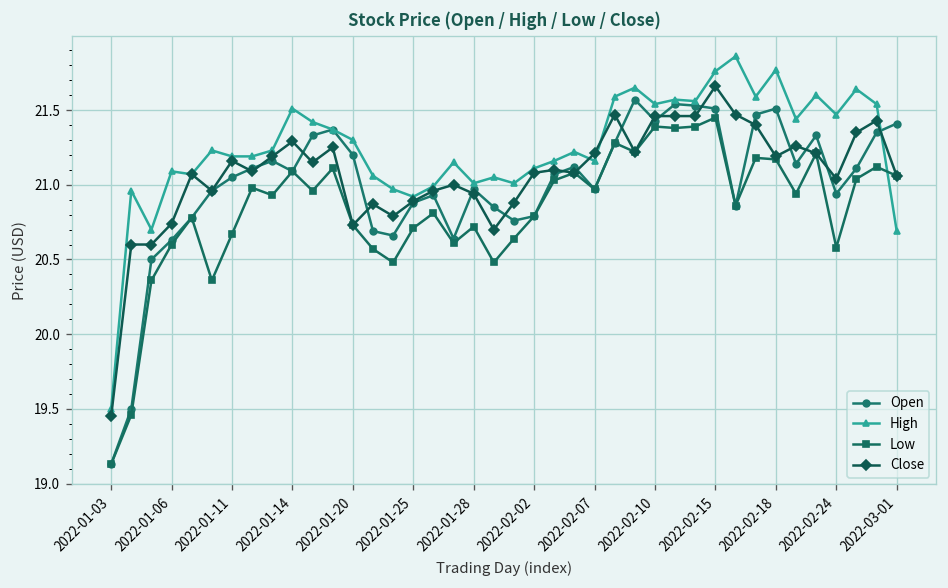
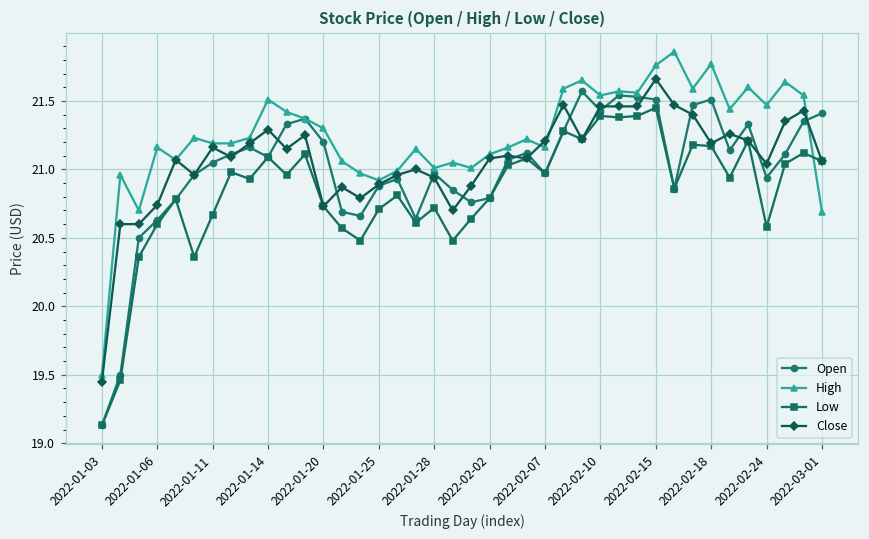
  {
    "High": {
      "2022-01-03": 19.50,
-     "2022-01-06": 21.09,
+     "2022-01-06": 21.16,
      "2022-01-11": 21.19,
      "2022-01-14": 21.51,
      "2022-01-20": 21.30,
      "2022-01-25": 20.92,
      "2022-01-28": 21.01,
      "2022-02-02": 21.11,
      "2022-02-07": 21.16,
      "2022-02-10": 21.54,
      "2022-02-15": 21.76,
      "2022-02-18": 21.77,
      "2022-02-24": 21.47,
      "2022-03-01": 20.69
    }
  }
